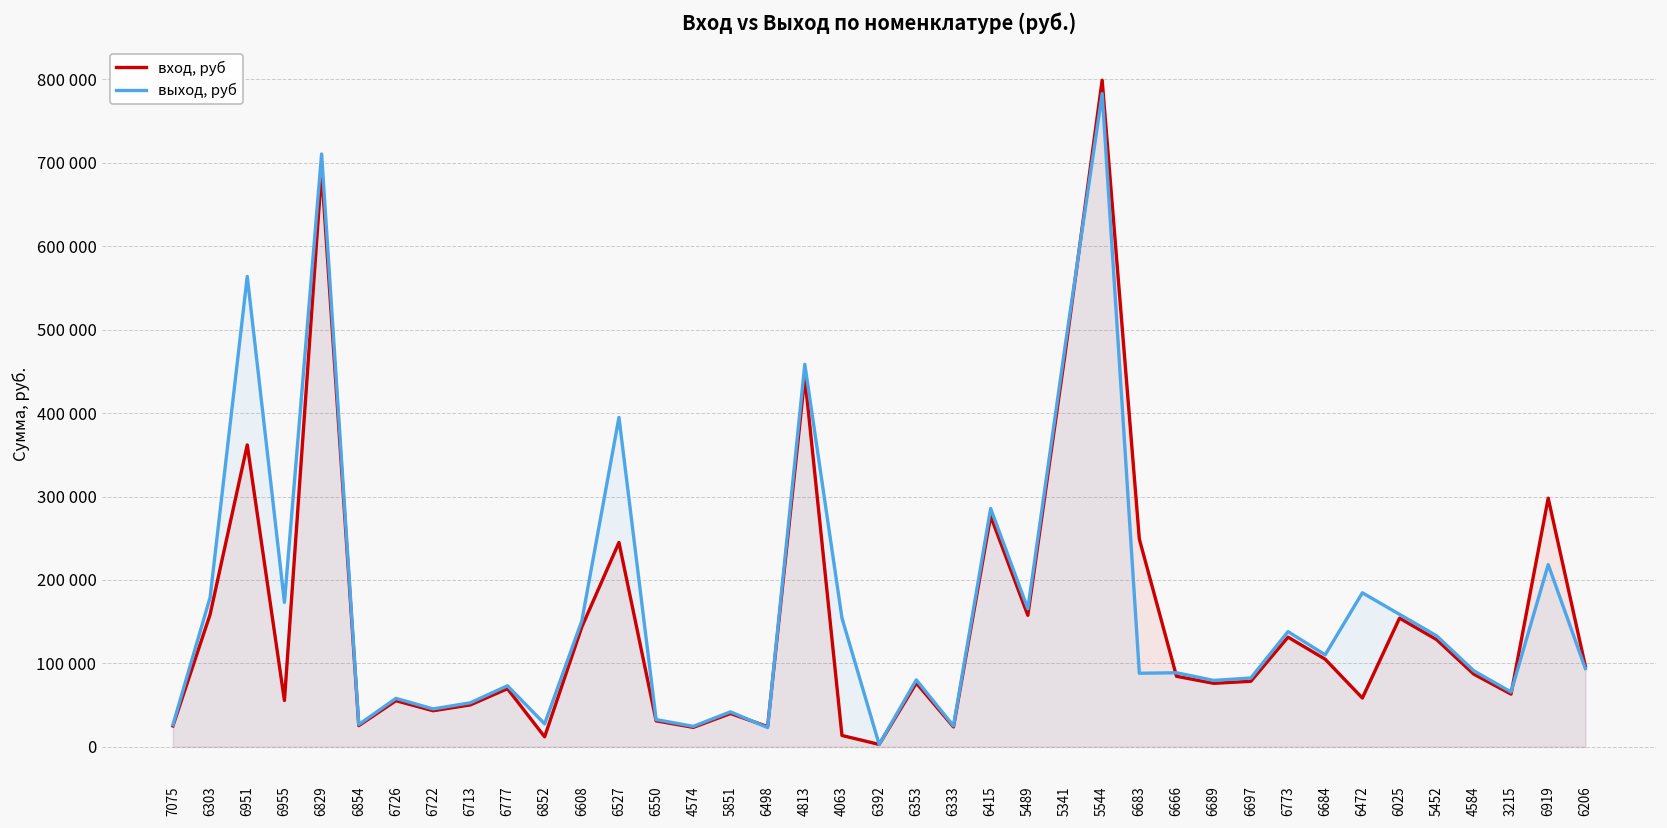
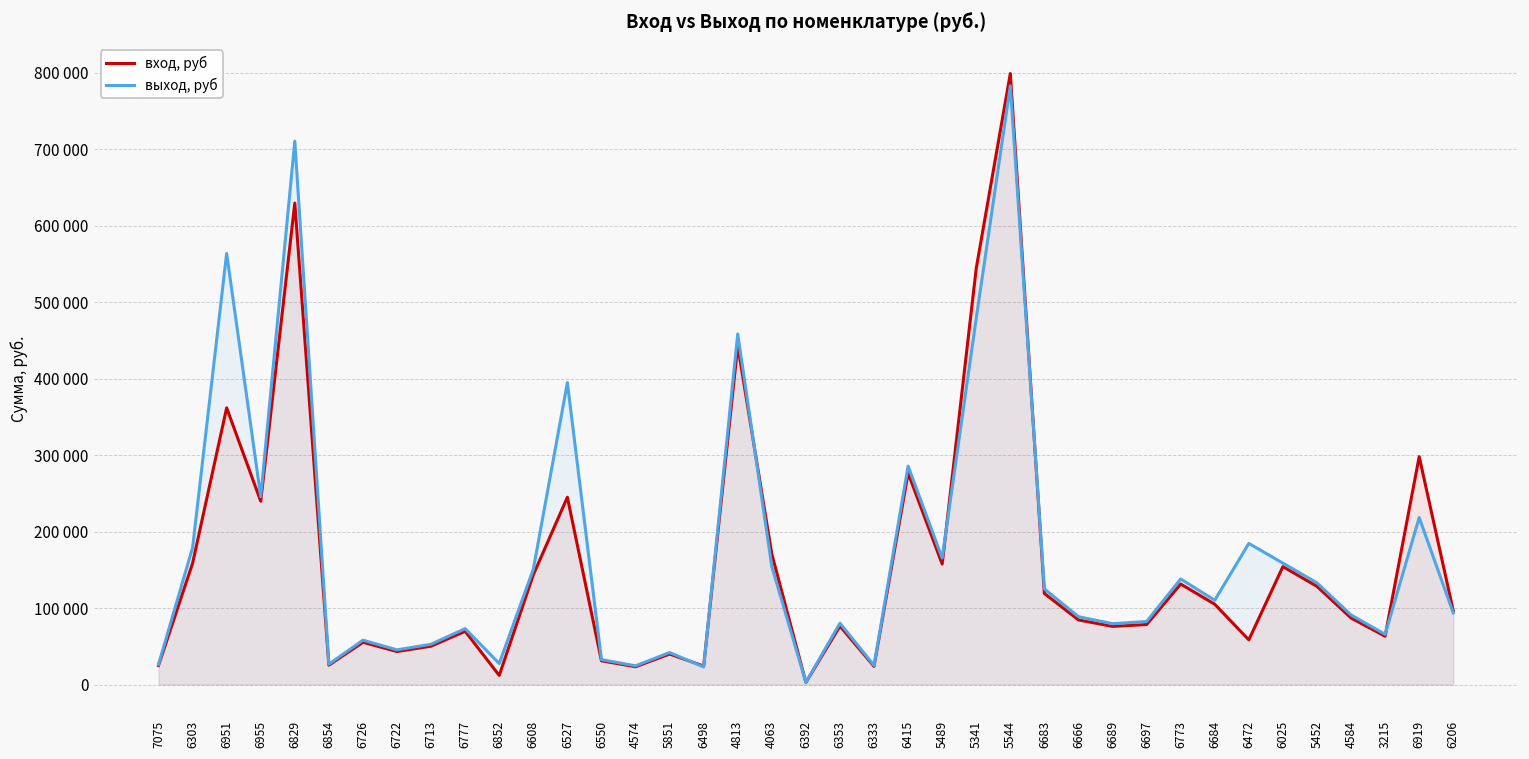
  {
    "вход, руб": {
      "6303": 160000,
      "6951": 360000,
-     "6955": 60000,
-     "6829": 690000,
+     "6955": 240000,
+     "6829": 630000,
      "6852": 10000,
      "6608": 140000,
      "6527": 250000,
      "4813": 440000,
-     "4063": 10000,
+     "4063": 170000,
      "6353": 80000,
      "6415": 280000,
      "5489": 160000,
-     "5341": 470000,
+     "5341": 540000,
      "5544": 800000,
-     "6683": 250000,
+     "6683": 120000,
      "6666": 80000,
      "6697": 80000,
      "6773": 130000,
      "6684": 110000,
      "6472": 60000,
      "6025": 150000,
      "5452": 130000,
      "4584": 90000,
      "6919": 300000
    },
    "выход, руб": {
      "6303": 180000,
      "6951": 560000,
-     "6955": 170000,
+     "6955": 250000,
      "6829": 710000,
      "6852": 30000,
      "6608": 150000,
      "6527": 390000,
      "4813": 460000,
      "4063": 150000,
      "6353": 80000,
      "6415": 290000,
      "5489": 170000,
      "5341": 480000,
      "5544": 780000,
-     "6683": 90000,
+     "6683": 130000,
      "6666": 90000,
      "6697": 80000,
      "6773": 140000,
      "6684": 110000,
      "6472": 180000,
      "6025": 160000,
      "5452": 130000,
      "4584": 90000,
      "6919": 220000
    }
  }
